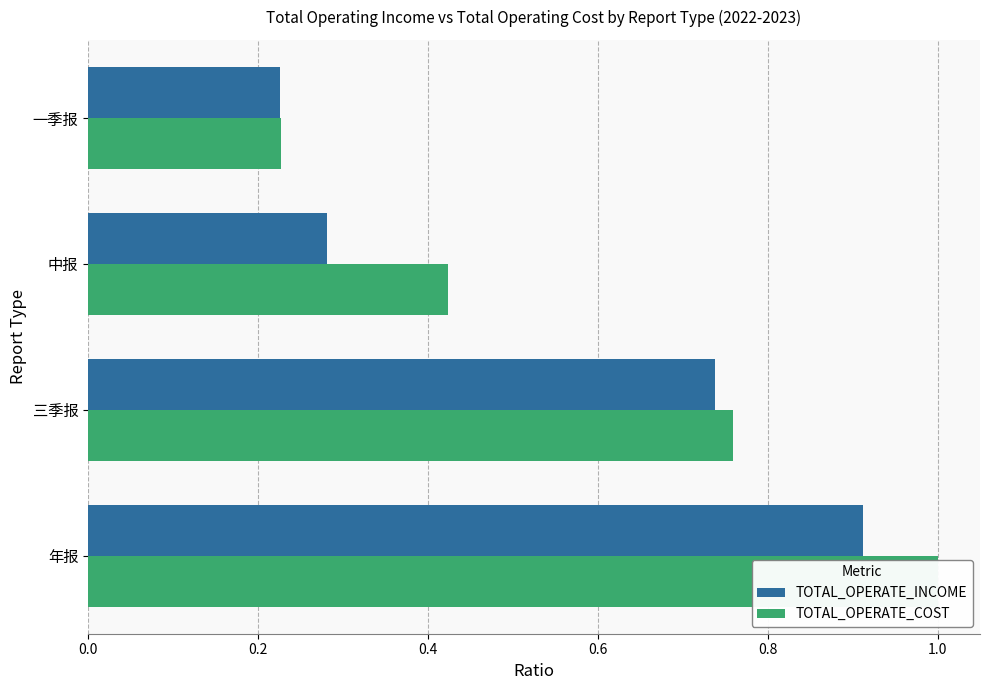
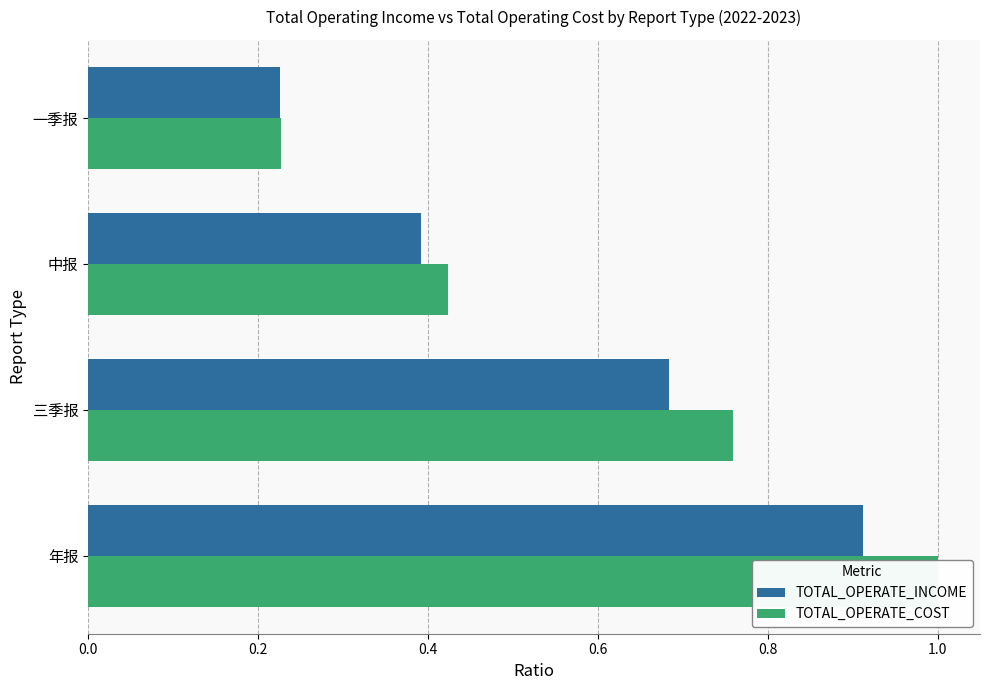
  {
    "TOTAL_OPERATE_INCOME": {
      "一季报": 0.23,
-     "中报": 0.28,
-     "三季报": 0.74,
+     "中报": 0.39,
+     "三季报": 0.68,
      "年报": 0.91
    },
    "TOTAL_OPERATE_COST": {
      "一季报": 0.23,
      "中报": 0.42,
      "三季报": 0.76
    }
  }
